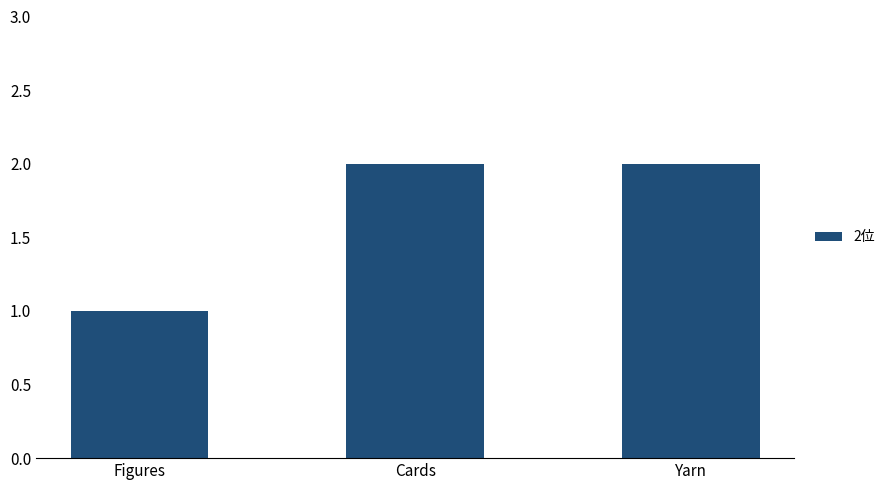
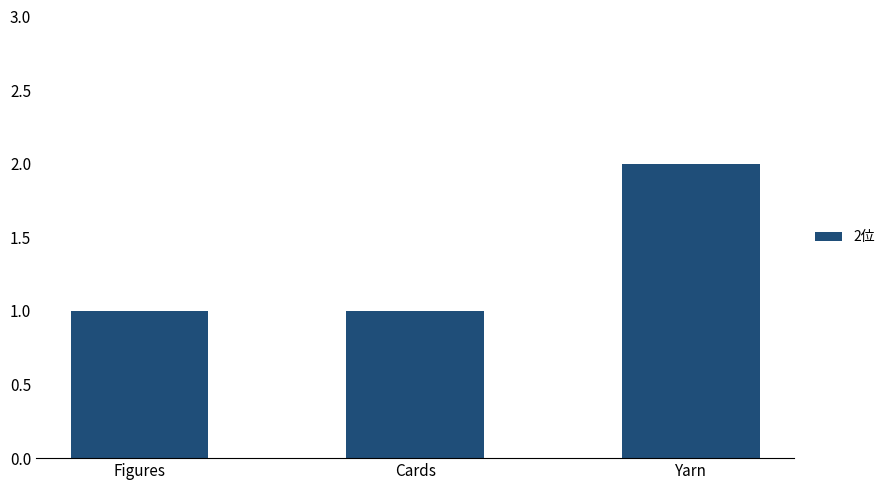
  {
    "Figures": 1,
-   "Cards": 2,
+   "Cards": 1,
    "Yarn": 2
  }
